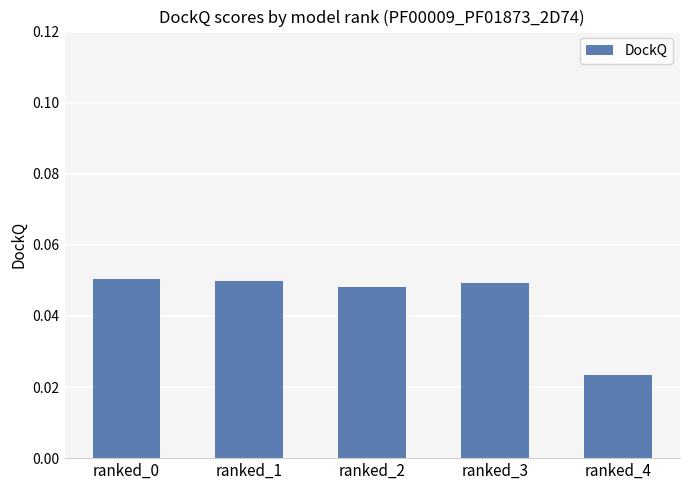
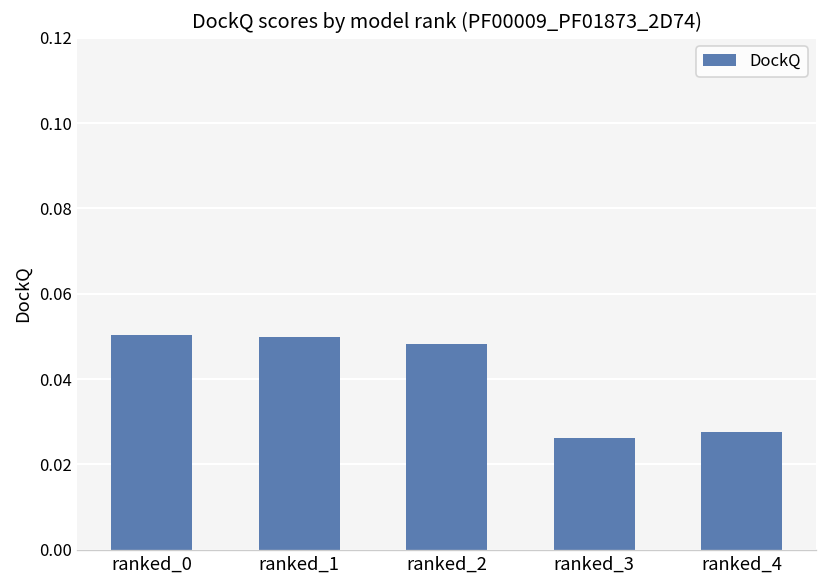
  {
    "ranked_0": 0.050,
    "ranked_1": 0.050,
    "ranked_2": 0.048,
-   "ranked_3": 0.049,
-   "ranked_4": 0.023
+   "ranked_3": 0.026,
+   "ranked_4": 0.028
  }
